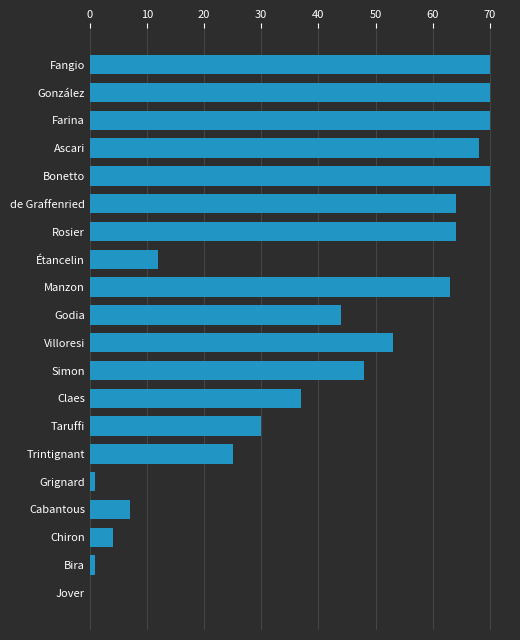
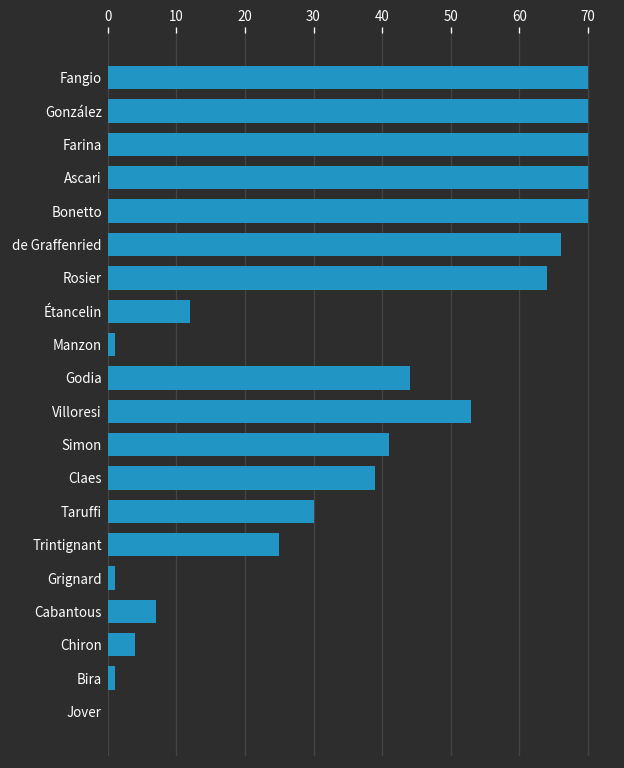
  {
    "Fangio": 70,
    "González": 70,
    "Farina": 70,
-   "Ascari": 68,
+   "Ascari": 70,
    "Bonetto": 70,
-   "de Graffenried": 64,
+   "de Graffenried": 66,
    "Rosier": 64,
    "Étancelin": 12,
-   "Manzon": 63,
+   "Manzon": 1,
    "Godia": 44,
    "Villoresi": 53,
-   "Simon": 48,
-   "Claes": 37,
+   "Simon": 41,
+   "Claes": 39,
    "Taruffi": 30,
    "Trintignant": 25,
    "Grignard": 1,
    "Cabantous": 7,
    "Chiron": 4,
    "Bira": 1,
    "Jover": 0
  }
